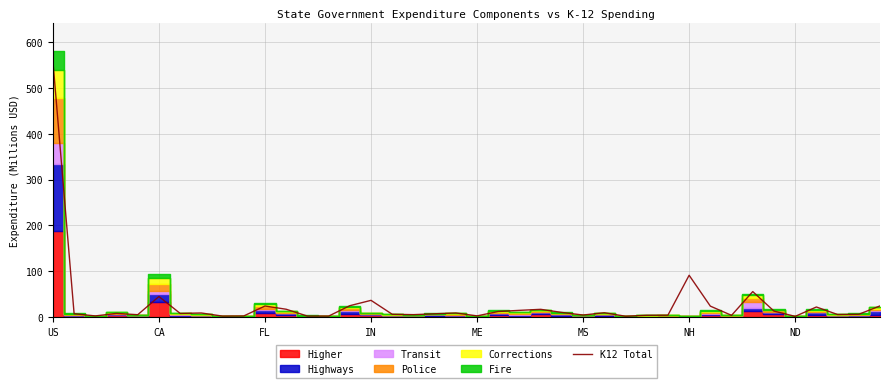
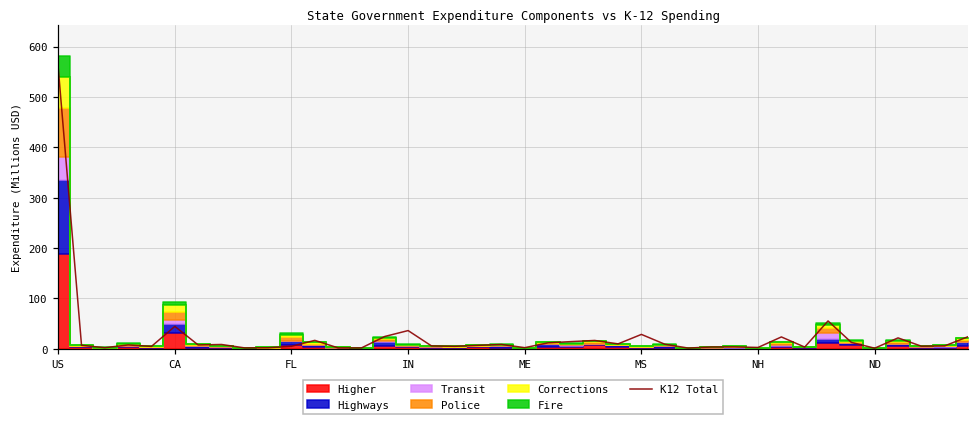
  {
    "K12 Total": {
      "US": 560,
      "CA": 40,
-     "FL": 20,
+     "FL": 10,
      "IN": 40,
      "ME": 0,
-     "MS": 0,
-     "NH": 90,
+     "MS": 30,
+     "NH": 0,
      "ND": 0
    }
  }
